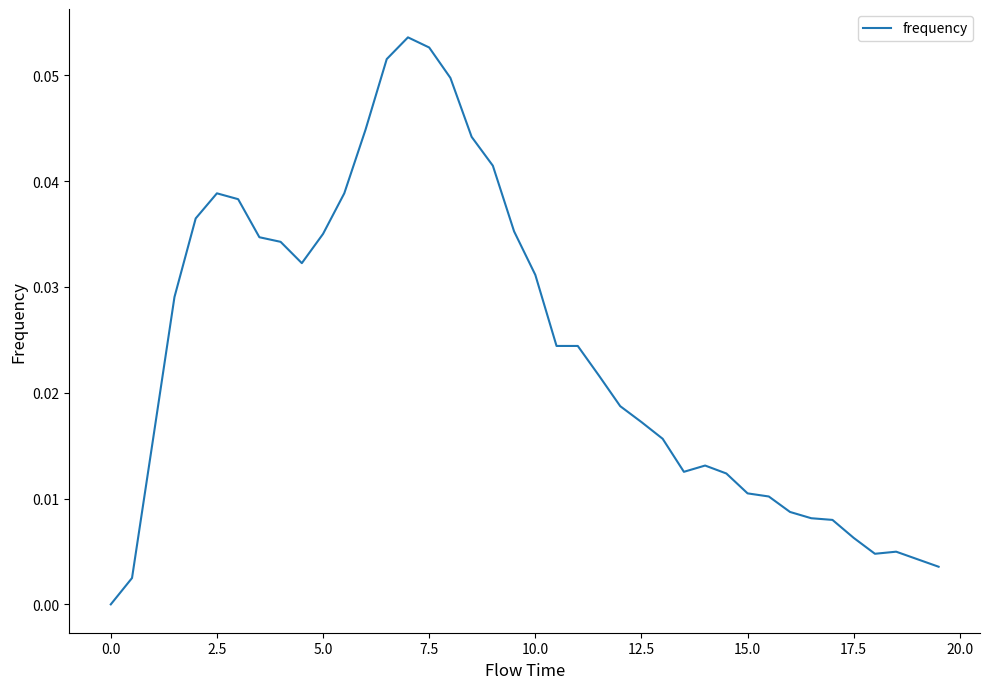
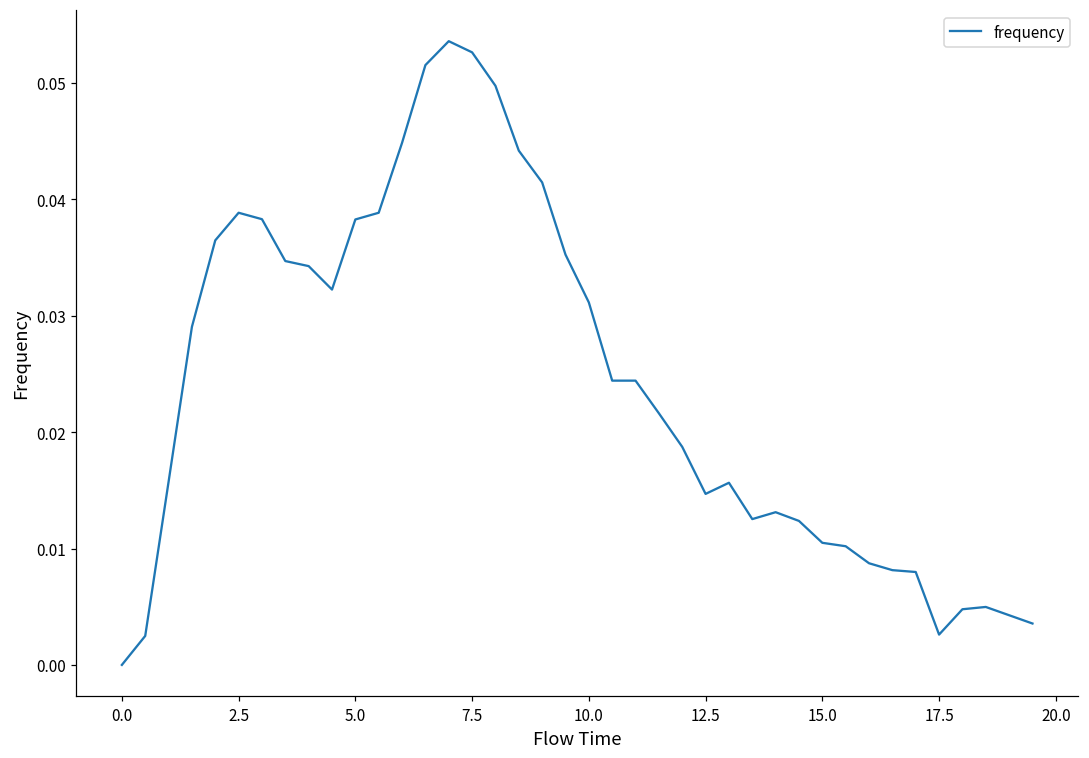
  {
    "0.0": 0.0000,
    "2.5": 0.0388,
-   "5.0": 0.0350,
+   "5.0": 0.0383,
    "7.5": 0.0526,
    "10.0": 0.0311,
-   "12.5": 0.0172,
+   "12.5": 0.0147,
    "15.0": 0.0105,
-   "17.5": 0.0063
+   "17.5": 0.0026
  }
